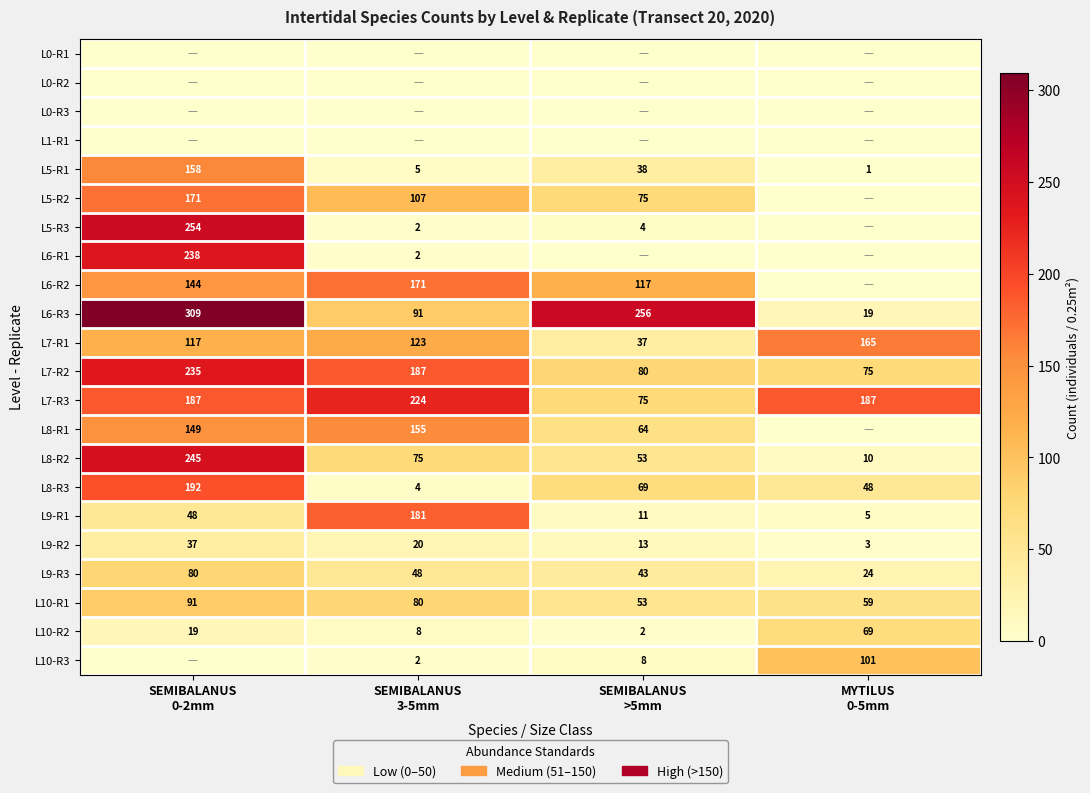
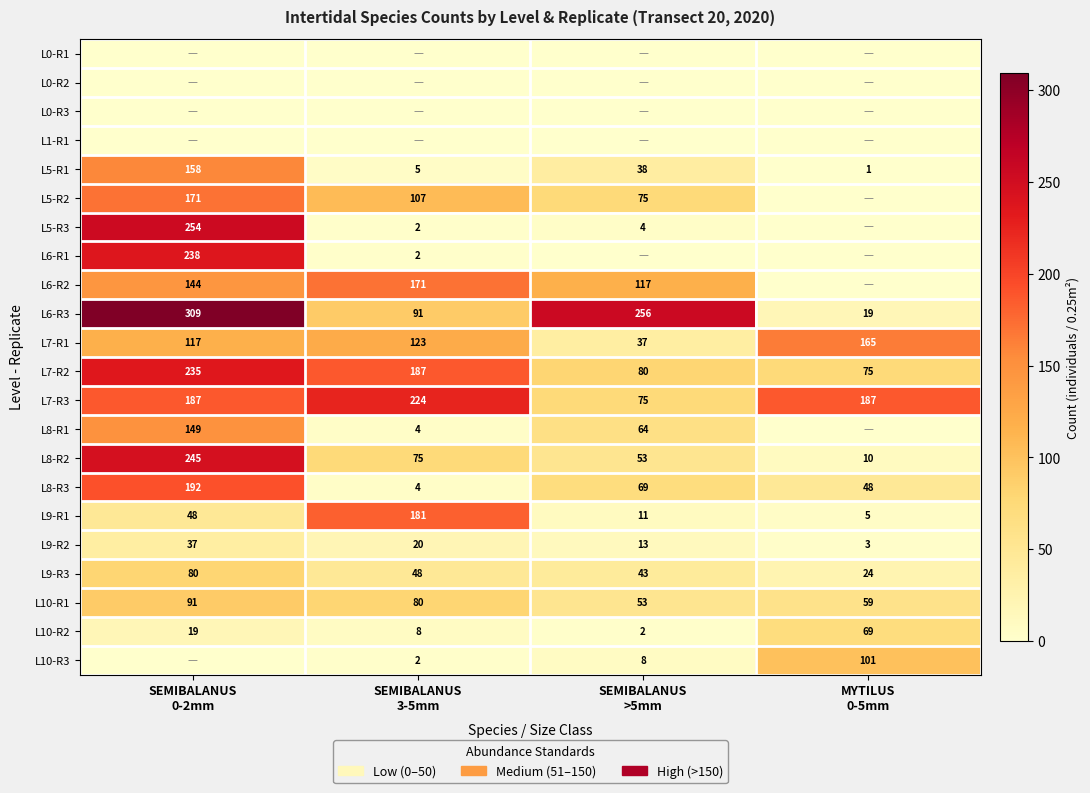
  {
    "L5-R1": {
      "SEMIBALANUS 0-2mm": 158,
      "SEMIBALANUS 3-5mm": 5,
      "SEMIBALANUS >5mm": 38,
      "MYTILUS 0-5mm": 1
    },
    "L5-R2": {
      "SEMIBALANUS 0-2mm": 171,
      "SEMIBALANUS 3-5mm": 107,
      "SEMIBALANUS >5mm": 75
    },
    "L5-R3": {
      "SEMIBALANUS 0-2mm": 254,
      "SEMIBALANUS 3-5mm": 2,
      "SEMIBALANUS >5mm": 4
    },
    "L6-R1": {
      "SEMIBALANUS 0-2mm": 238,
      "SEMIBALANUS 3-5mm": 2
    },
    "L6-R2": {
      "SEMIBALANUS 0-2mm": 144,
      "SEMIBALANUS 3-5mm": 171,
      "SEMIBALANUS >5mm": 117
    },
    "L6-R3": {
      "SEMIBALANUS 0-2mm": 309,
      "SEMIBALANUS 3-5mm": 91,
      "SEMIBALANUS >5mm": 256,
      "MYTILUS 0-5mm": 19
    },
    "L7-R1": {
      "SEMIBALANUS 0-2mm": 117,
      "SEMIBALANUS 3-5mm": 123,
      "SEMIBALANUS >5mm": 37,
      "MYTILUS 0-5mm": 165
    },
    "L7-R2": {
      "SEMIBALANUS 0-2mm": 235,
      "SEMIBALANUS 3-5mm": 187,
      "SEMIBALANUS >5mm": 80,
      "MYTILUS 0-5mm": 75
    },
    "L7-R3": {
      "SEMIBALANUS 0-2mm": 187,
      "SEMIBALANUS 3-5mm": 224,
      "SEMIBALANUS >5mm": 75,
      "MYTILUS 0-5mm": 187
    },
    "L8-R1": {
      "SEMIBALANUS 0-2mm": 149,
-     "SEMIBALANUS 3-5mm": 155,
+     "SEMIBALANUS 3-5mm": 4,
      "SEMIBALANUS >5mm": 64
    },
    "L8-R2": {
      "SEMIBALANUS 0-2mm": 245,
      "SEMIBALANUS 3-5mm": 75,
      "SEMIBALANUS >5mm": 53,
      "MYTILUS 0-5mm": 10
    },
    "L8-R3": {
      "SEMIBALANUS 0-2mm": 192,
      "SEMIBALANUS 3-5mm": 4,
      "SEMIBALANUS >5mm": 69,
      "MYTILUS 0-5mm": 48
    },
    "L9-R1": {
      "SEMIBALANUS 0-2mm": 48,
      "SEMIBALANUS 3-5mm": 181,
      "SEMIBALANUS >5mm": 11,
      "MYTILUS 0-5mm": 5
    },
    "L9-R2": {
      "SEMIBALANUS 0-2mm": 37,
      "SEMIBALANUS 3-5mm": 20,
      "SEMIBALANUS >5mm": 13,
      "MYTILUS 0-5mm": 3
    },
    "L9-R3": {
      "SEMIBALANUS 0-2mm": 80,
      "SEMIBALANUS 3-5mm": 48,
      "SEMIBALANUS >5mm": 43,
      "MYTILUS 0-5mm": 24
    },
    "L10-R1": {
      "SEMIBALANUS 0-2mm": 91,
      "SEMIBALANUS 3-5mm": 80,
      "SEMIBALANUS >5mm": 53,
      "MYTILUS 0-5mm": 59
    },
    "L10-R2": {
      "SEMIBALANUS 0-2mm": 19,
      "SEMIBALANUS 3-5mm": 8,
      "SEMIBALANUS >5mm": 2,
      "MYTILUS 0-5mm": 69
    },
    "L10-R3": {
      "SEMIBALANUS 3-5mm": 2,
      "SEMIBALANUS >5mm": 8,
      "MYTILUS 0-5mm": 101
    }
  }
